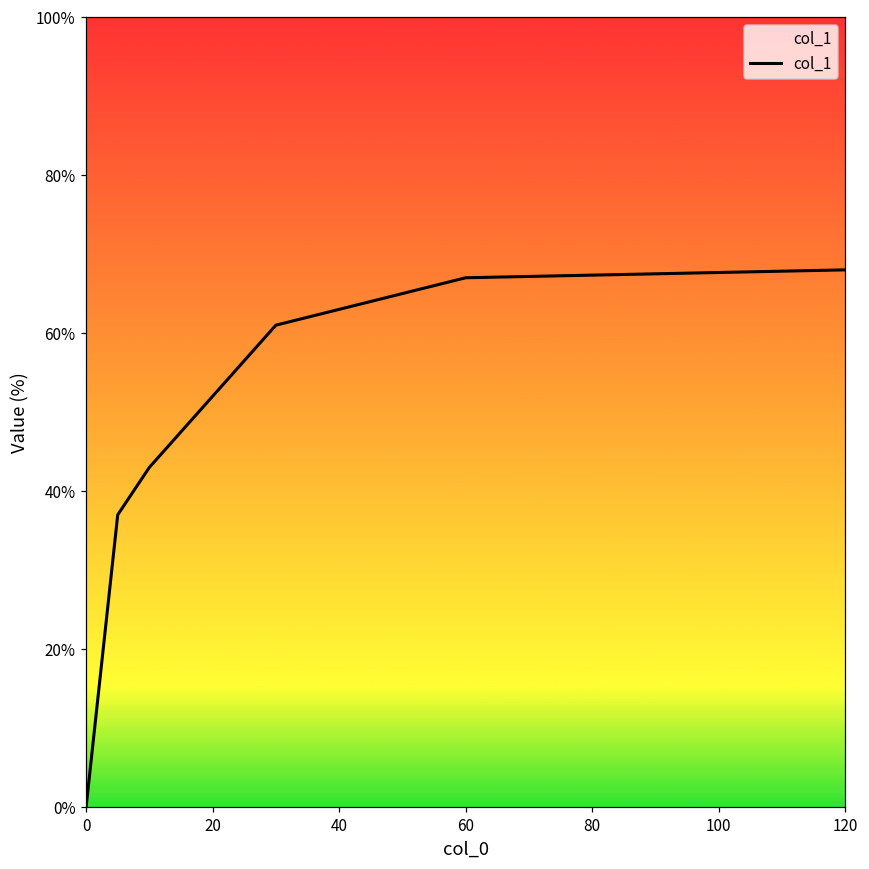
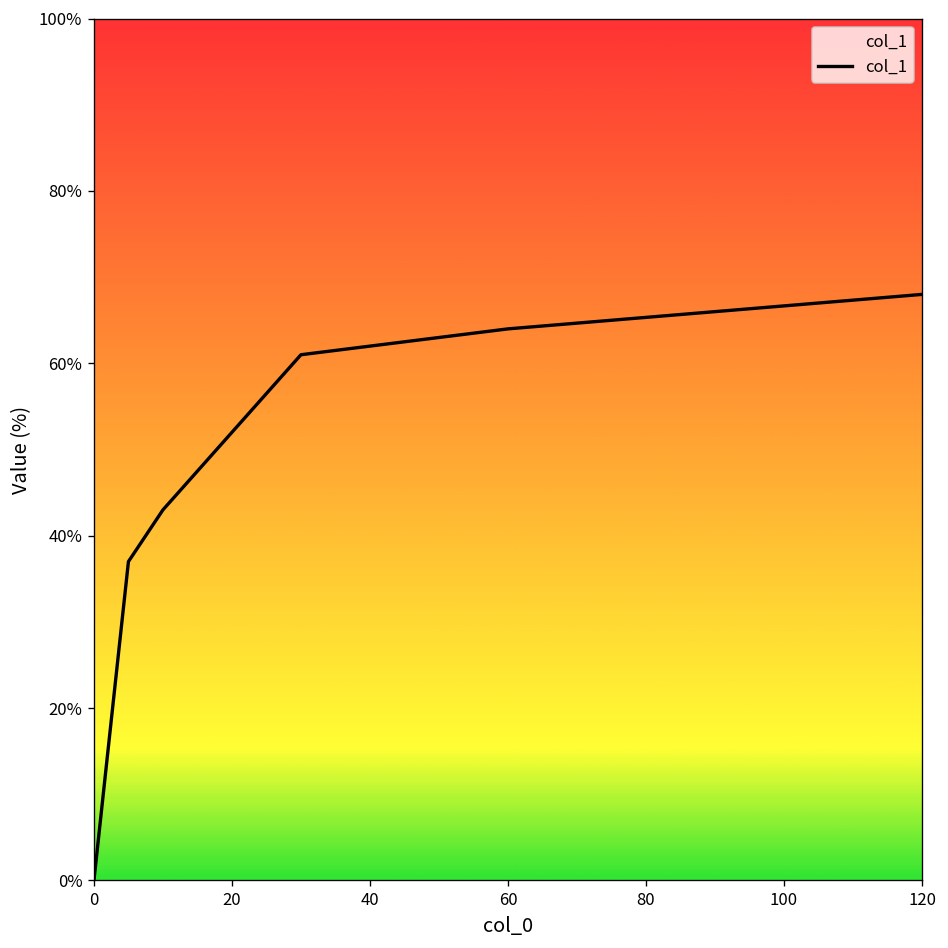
  {
    "0": "0%",
-   "60": "67%",
+   "60": "64%",
    "120": "68%"
  }
